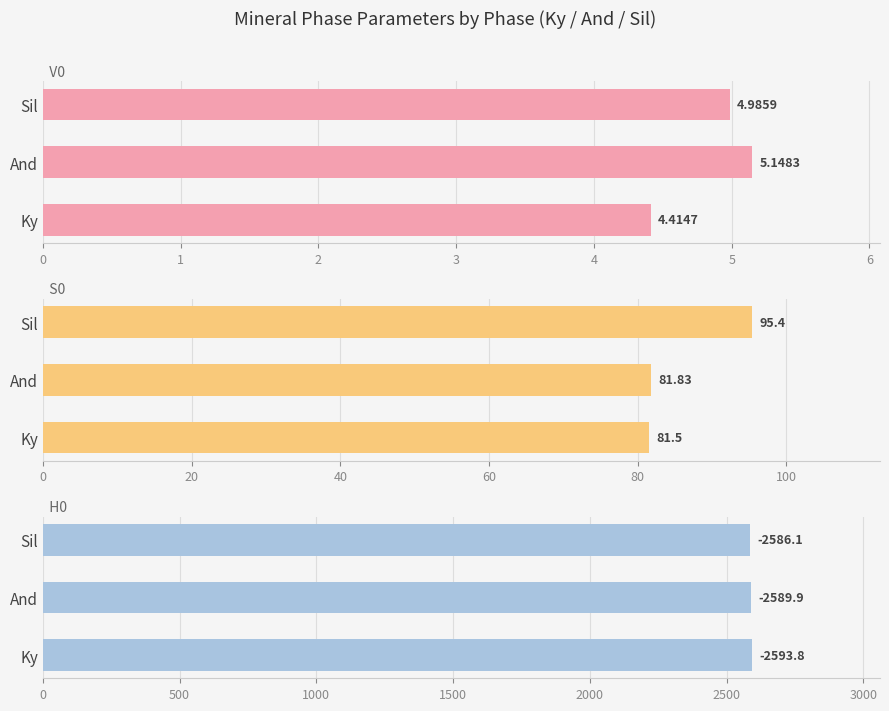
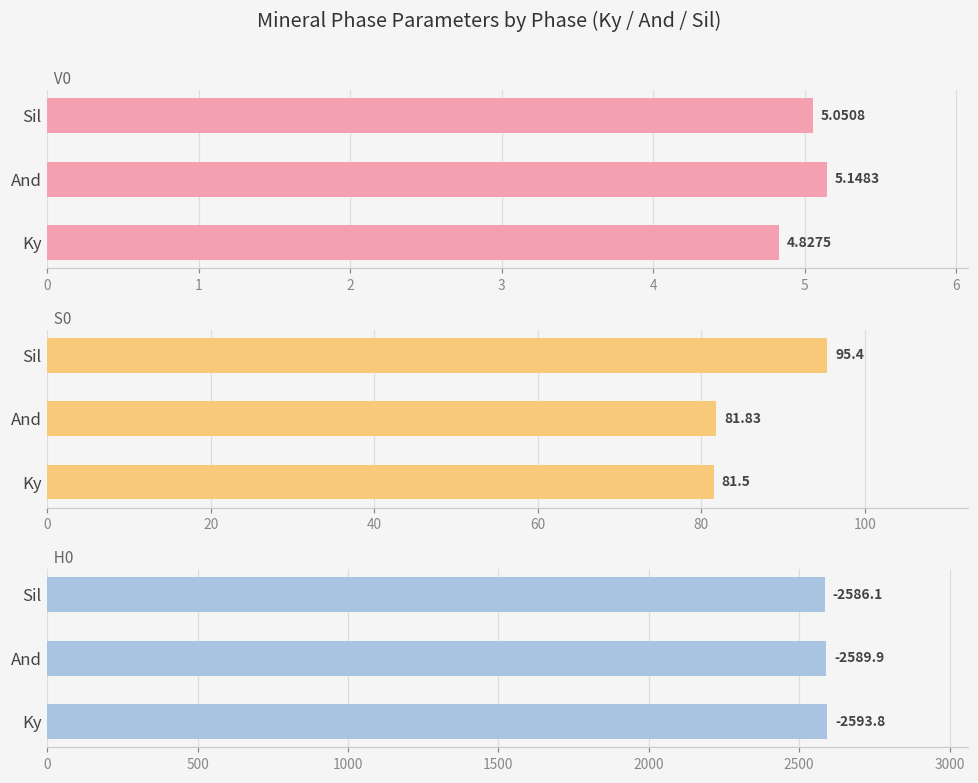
  {
    "V0": {
-     "Sil": 4.9859,
+     "Sil": 5.0508,
      "And": 5.1483,
-     "Ky": 4.4147
+     "Ky": 4.8275
    },
    "S0": {
      "Sil": 95.4,
      "And": 81.83,
      "Ky": 81.5
    }
  }
